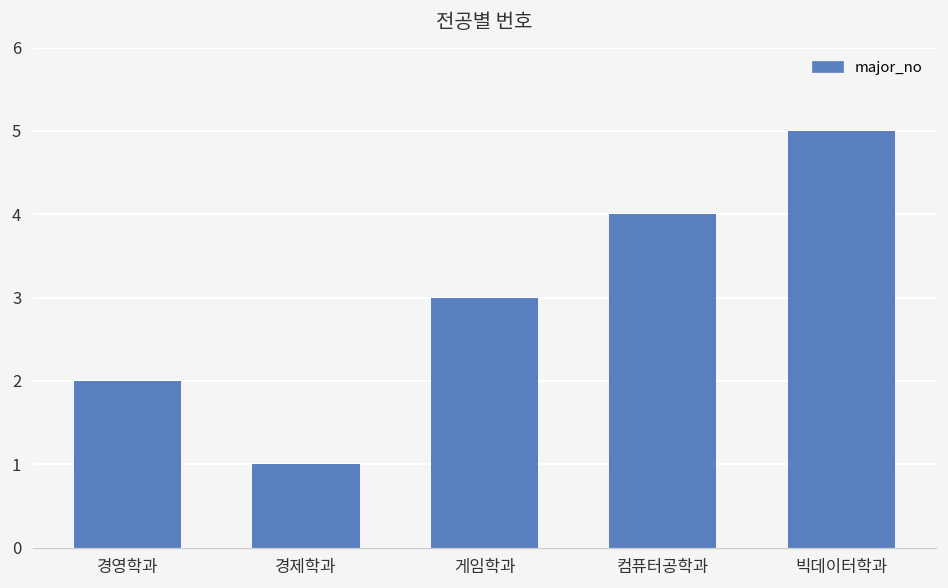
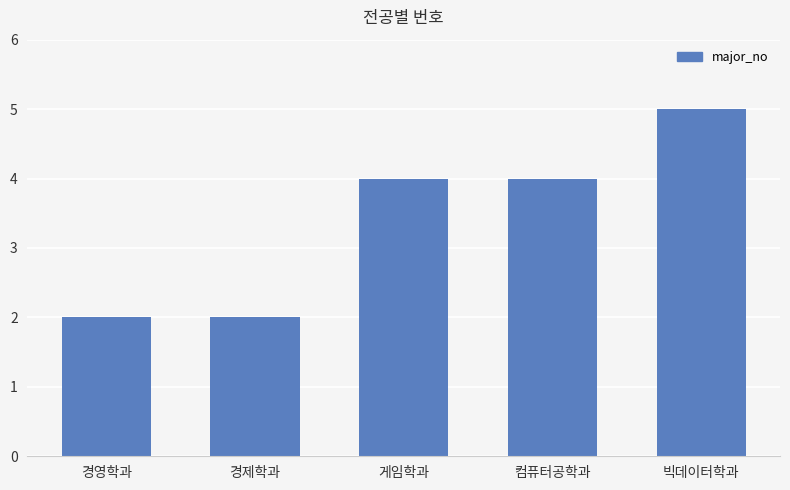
  {
    "경영학과": 2,
-   "경제학과": 1,
-   "게임학과": 3,
+   "경제학과": 2,
+   "게임학과": 4,
    "컴퓨터공학과": 4,
    "빅데이터학과": 5
  }
